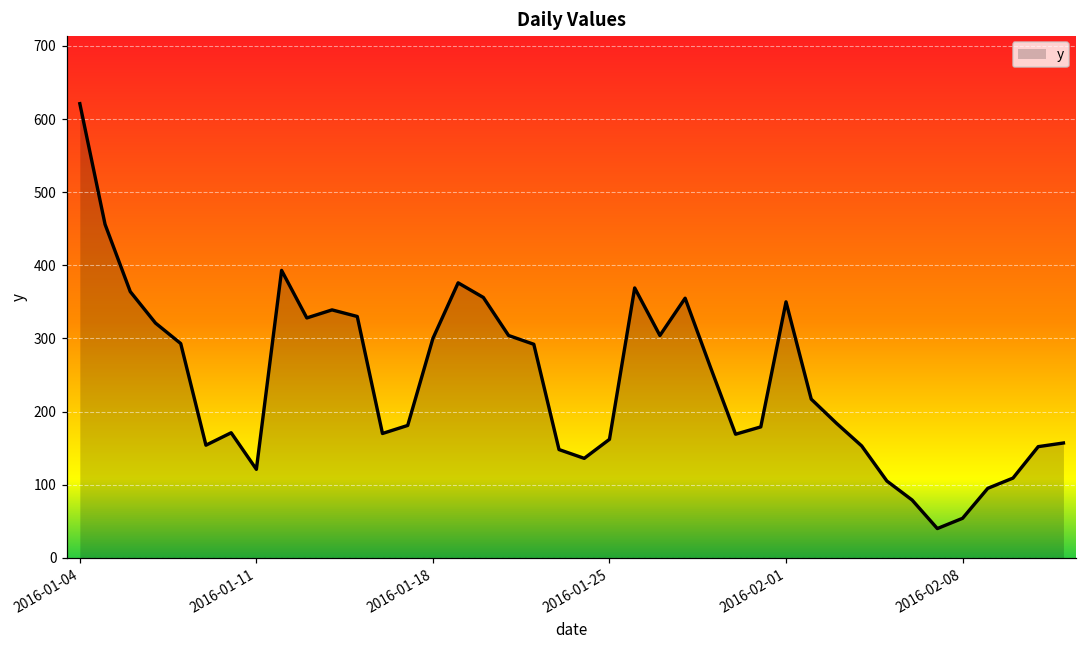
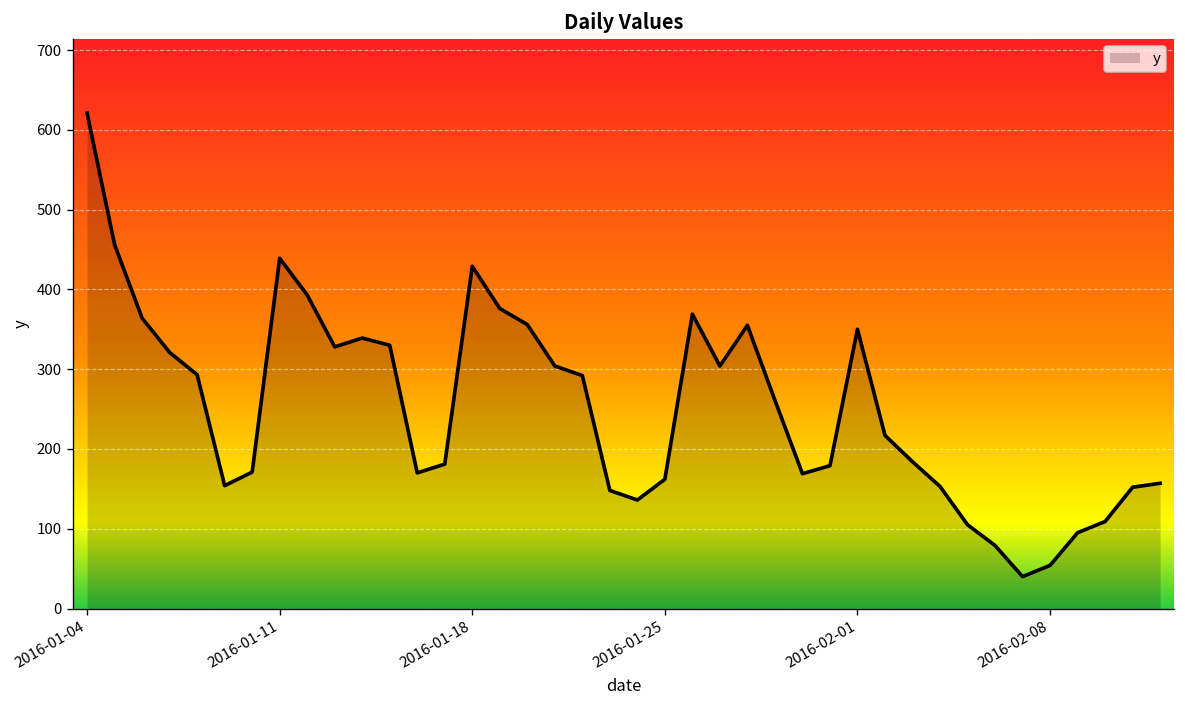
  {
    "2016-01-04": 620,
-   "2016-01-11": 120,
-   "2016-01-18": 300,
+   "2016-01-11": 440,
+   "2016-01-18": 430,
    "2016-01-25": 160,
    "2016-02-01": 350,
    "2016-02-08": 50
  }
